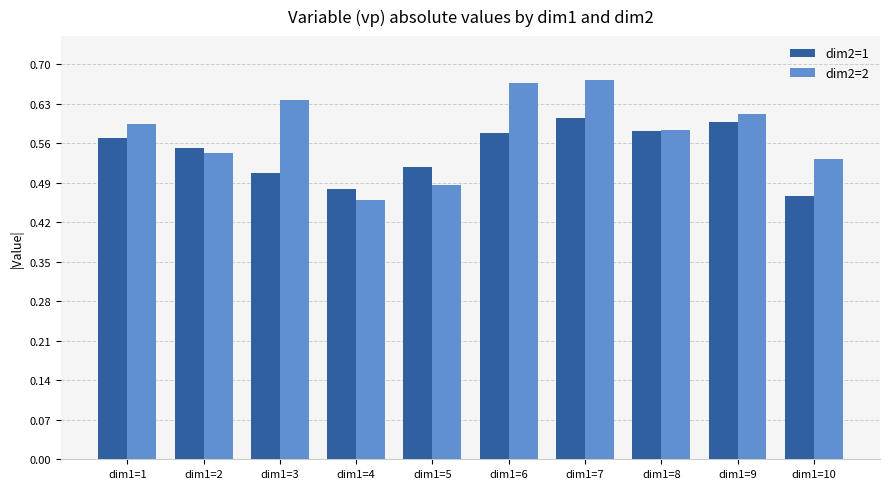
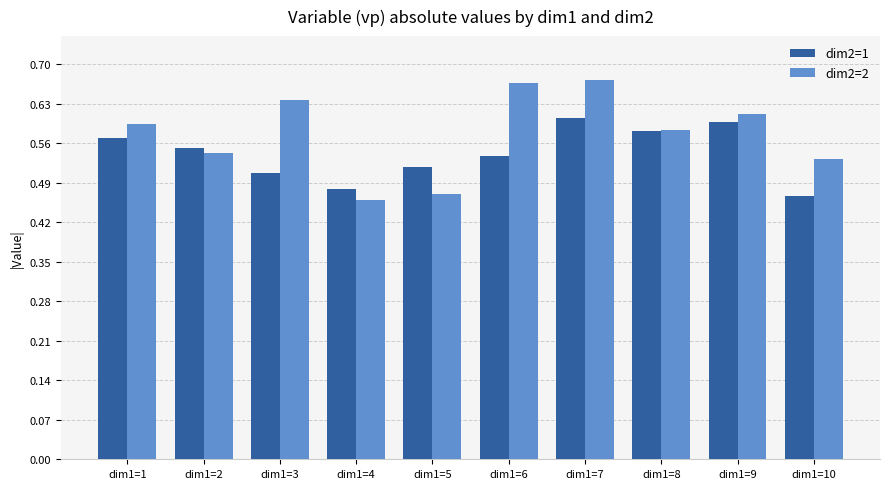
  {
    "dim2=1": {
      "dim1=1": 0.57,
      "dim1=2": 0.55,
      "dim1=3": 0.51,
      "dim1=4": 0.48,
      "dim1=5": 0.52,
-     "dim1=6": 0.58,
+     "dim1=6": 0.54,
      "dim1=7": 0.60,
      "dim1=8": 0.58,
      "dim1=9": 0.60,
      "dim1=10": 0.47
    },
    "dim2=2": {
      "dim1=1": 0.59,
      "dim1=2": 0.54,
      "dim1=3": 0.64,
      "dim1=4": 0.46,
-     "dim1=5": 0.49,
+     "dim1=5": 0.47,
      "dim1=6": 0.67,
      "dim1=7": 0.67,
      "dim1=8": 0.58,
      "dim1=9": 0.61,
      "dim1=10": 0.53
    }
  }
